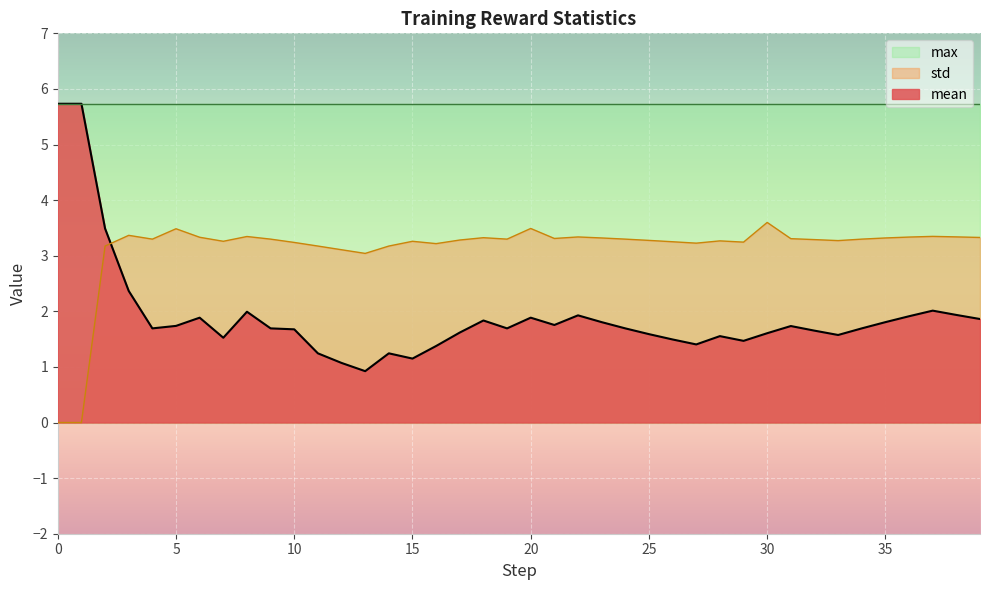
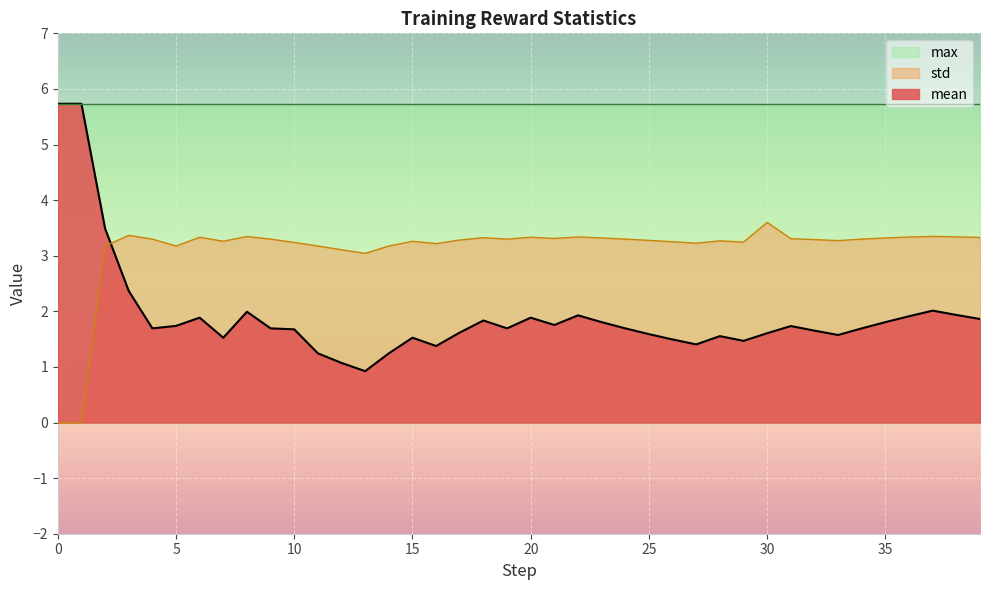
  {
    "max": {
      "5": 5.7,
      "10": 5.7,
      "15": 5.7,
      "20": 5.7,
      "25": 5.7,
      "30": 5.7,
      "35": 5.7
    },
    "std": {
      "0": 0.0,
-     "5": 3.5,
+     "5": 3.2,
      "10": 3.2,
      "15": 3.3,
-     "20": 3.5,
+     "20": 3.3,
      "25": 3.3,
      "30": 3.6,
      "35": 3.3
    },
    "mean": {
      "5": 1.7,
      "10": 1.7,
-     "15": 1.2,
+     "15": 1.5,
      "20": 1.9,
      "25": 1.6,
      "30": 1.6,
      "35": 1.8
    }
  }
